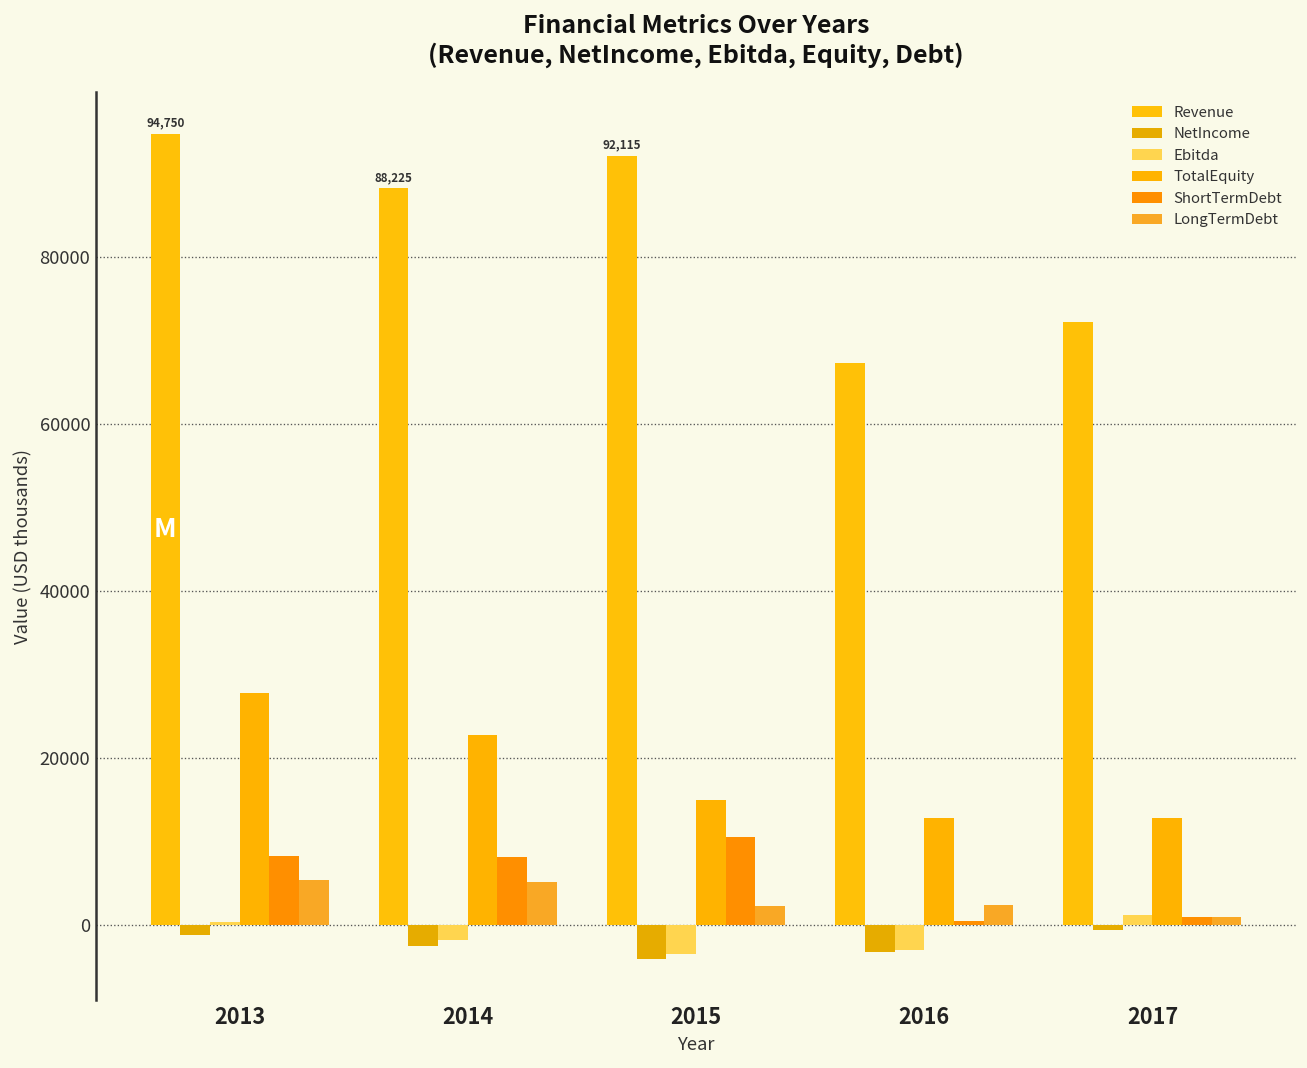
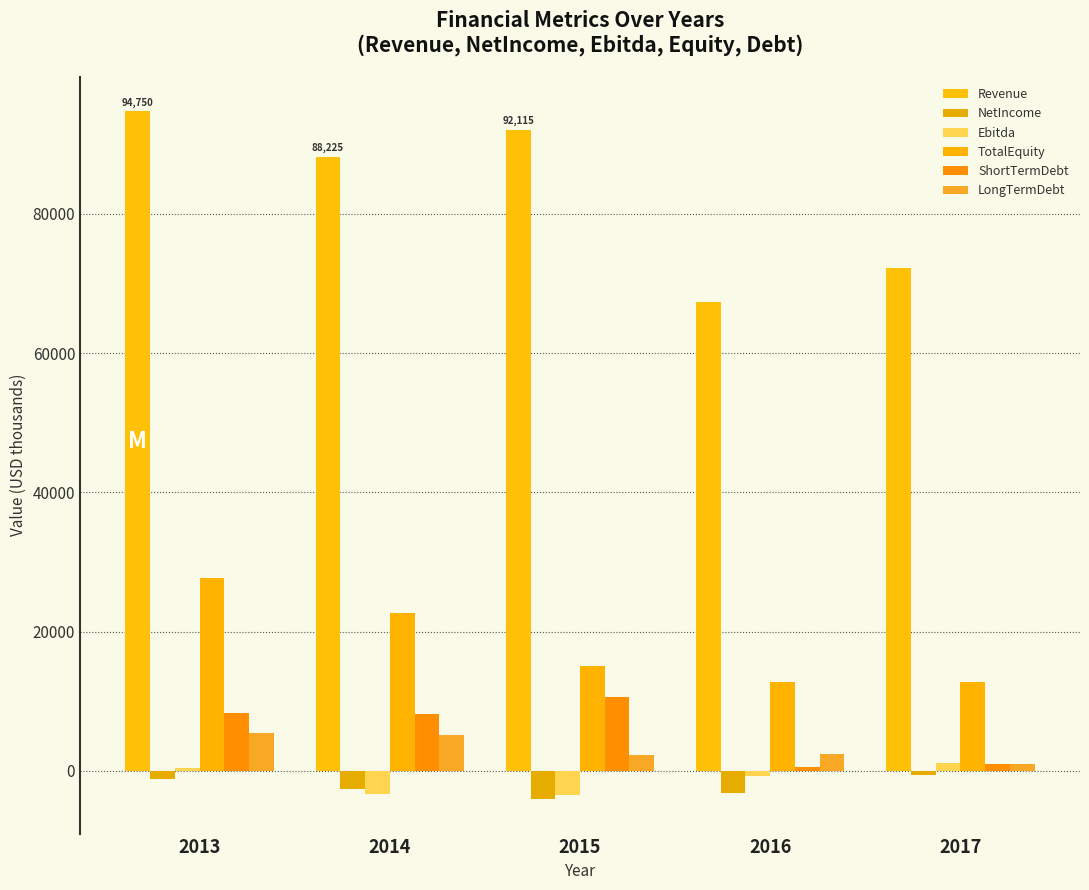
  {
    "Ebitda": {
-     "2014": -2000,
+     "2014": -3000,
      "2015": -3000,
-     "2016": -3000,
+     "2016": -1000,
      "2017": 1000
    }
  }
